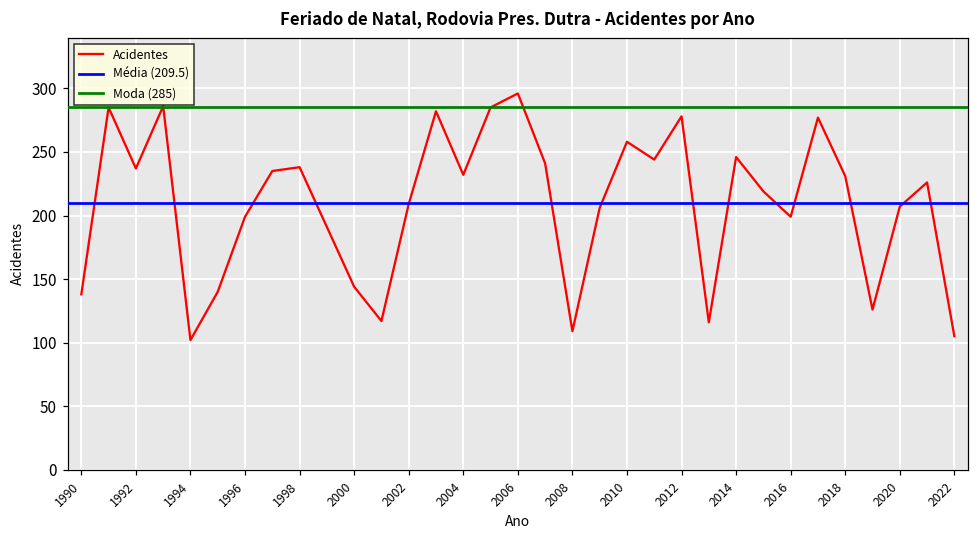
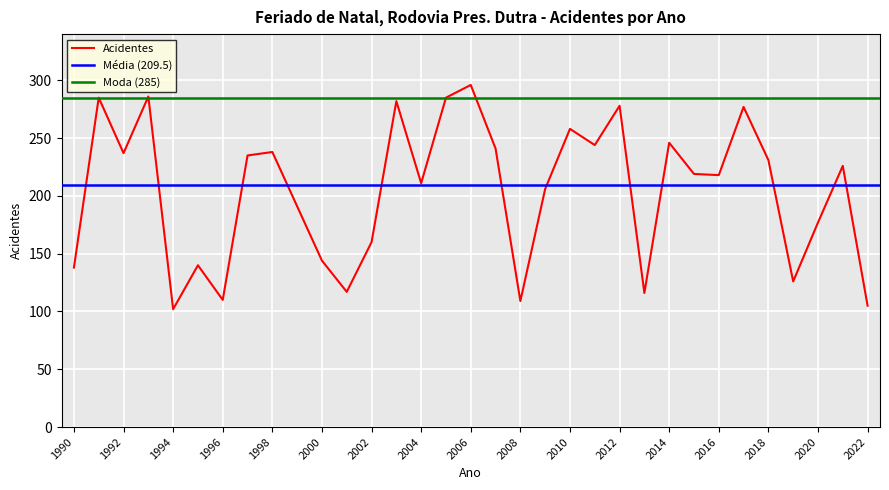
  {
    "1990": 138,
    "1992": 237,
    "1994": 102,
-   "1996": 199,
+   "1996": 110,
    "1998": 238,
    "2000": 144,
-   "2002": 209,
-   "2004": 232,
+   "2002": 160,
+   "2004": 211,
    "2006": 296,
    "2008": 109,
    "2010": 258,
    "2012": 278,
    "2014": 246,
-   "2016": 199,
+   "2016": 218,
    "2018": 231,
-   "2020": 207,
+   "2020": 177,
    "2022": 105
  }
